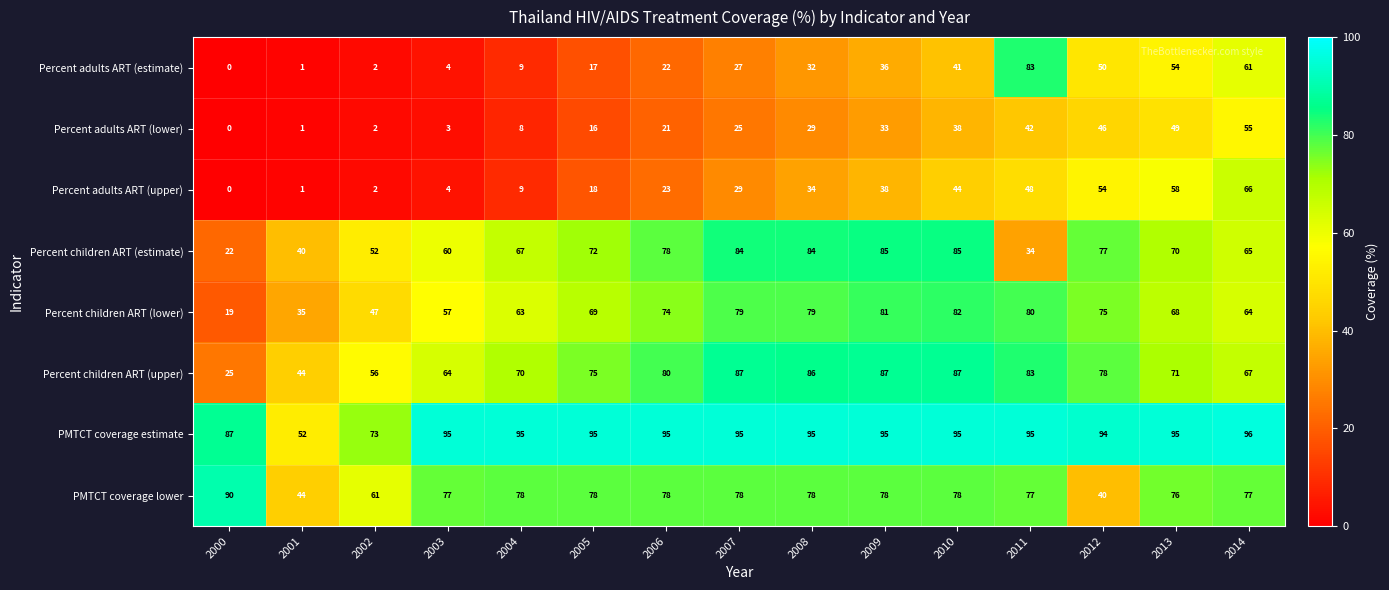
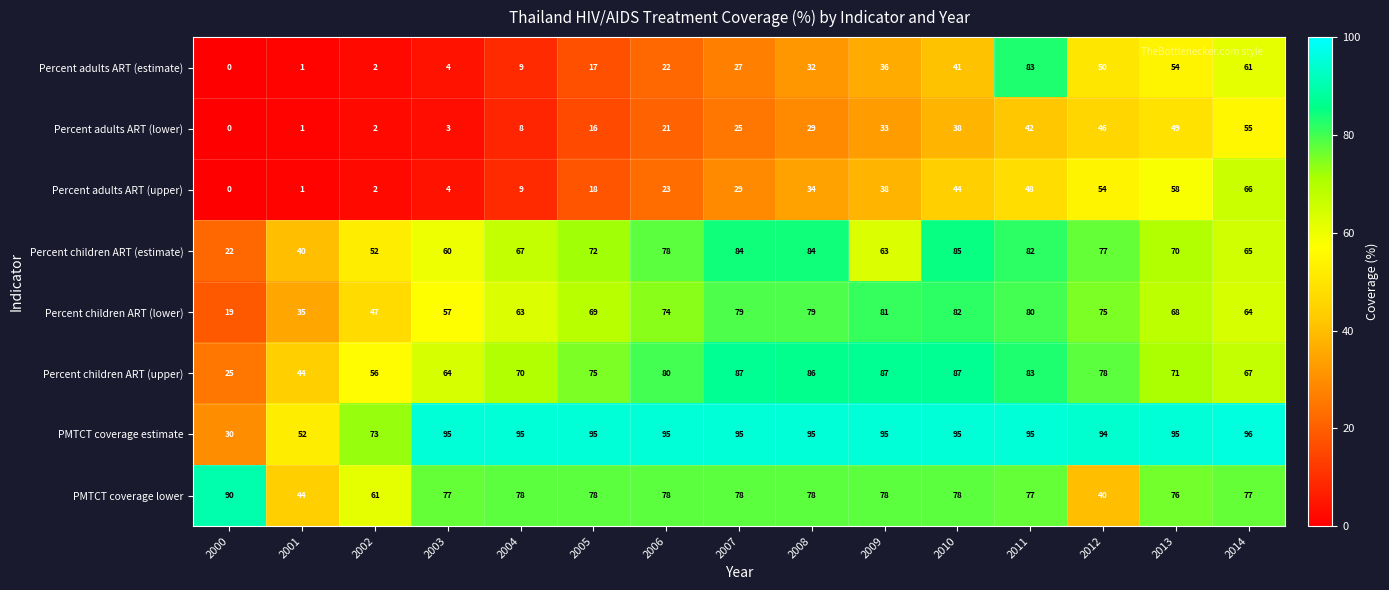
  {
    "Percent adults ART (estimate)": {
      "2000": 0,
      "2001": 1,
      "2002": 2,
      "2003": 4,
      "2004": 9,
      "2005": 17,
      "2006": 22,
      "2007": 27,
      "2008": 32,
      "2009": 36,
      "2010": 41,
      "2011": 83,
      "2012": 50,
      "2014": 61
    },
    "Percent adults ART (lower)": {
      "2000": 0,
      "2001": 1,
      "2002": 2,
      "2003": 3,
      "2004": 8,
      "2005": 16,
      "2006": 21,
      "2007": 25,
      "2008": 29,
      "2009": 33,
      "2010": 38,
      "2011": 42,
      "2012": 46,
      "2013": 49,
      "2014": 55
    },
    "Percent adults ART (upper)": {
      "2000": 0,
      "2001": 1,
      "2002": 2,
      "2003": 4,
      "2004": 9,
      "2005": 18,
      "2006": 23,
      "2007": 29,
      "2008": 34,
      "2009": 38,
      "2010": 44,
      "2011": 48,
      "2012": 54,
      "2013": 58,
      "2014": 66
    },
    "Percent children ART (estimate)": {
      "2000": 22,
      "2001": 40,
      "2002": 52,
      "2003": 60,
      "2004": 67,
      "2005": 72,
      "2006": 78,
      "2007": 84,
      "2008": 84,
-     "2009": 85,
+     "2009": 63,
      "2010": 85,
-     "2011": 34,
+     "2011": 82,
      "2012": 77,
      "2013": 70,
      "2014": 65
    },
    "Percent children ART (lower)": {
      "2000": 19,
      "2001": 35,
      "2002": 47,
      "2003": 57,
      "2004": 63,
      "2005": 69,
      "2006": 74,
      "2007": 79,
      "2008": 79,
      "2009": 81,
      "2010": 82,
      "2011": 80,
      "2012": 75,
      "2013": 68,
      "2014": 64
    },
    "Percent children ART (upper)": {
      "2000": 25,
      "2001": 44,
      "2002": 56,
      "2003": 64,
      "2004": 70,
      "2005": 75,
      "2006": 80,
      "2007": 87,
      "2008": 86,
      "2009": 87,
      "2010": 87,
      "2011": 83,
      "2012": 78,
      "2013": 71,
      "2014": 67
    },
    "PMTCT coverage estimate": {
-     "2000": 87,
+     "2000": 30,
      "2001": 52,
      "2002": 73,
      "2003": 95,
      "2004": 95,
      "2005": 95,
      "2006": 95,
      "2007": 95,
      "2008": 95,
      "2009": 95,
      "2010": 95,
      "2011": 95,
      "2012": 94,
      "2013": 95,
      "2014": 96
    },
    "PMTCT coverage lower": {
      "2000": 90,
      "2001": 44,
      "2002": 61,
      "2003": 77,
      "2004": 78,
      "2005": 78,
      "2006": 78,
      "2007": 78,
      "2008": 78,
      "2009": 78,
      "2010": 78,
      "2011": 77,
      "2012": 40,
      "2013": 76,
      "2014": 77
    }
  }
